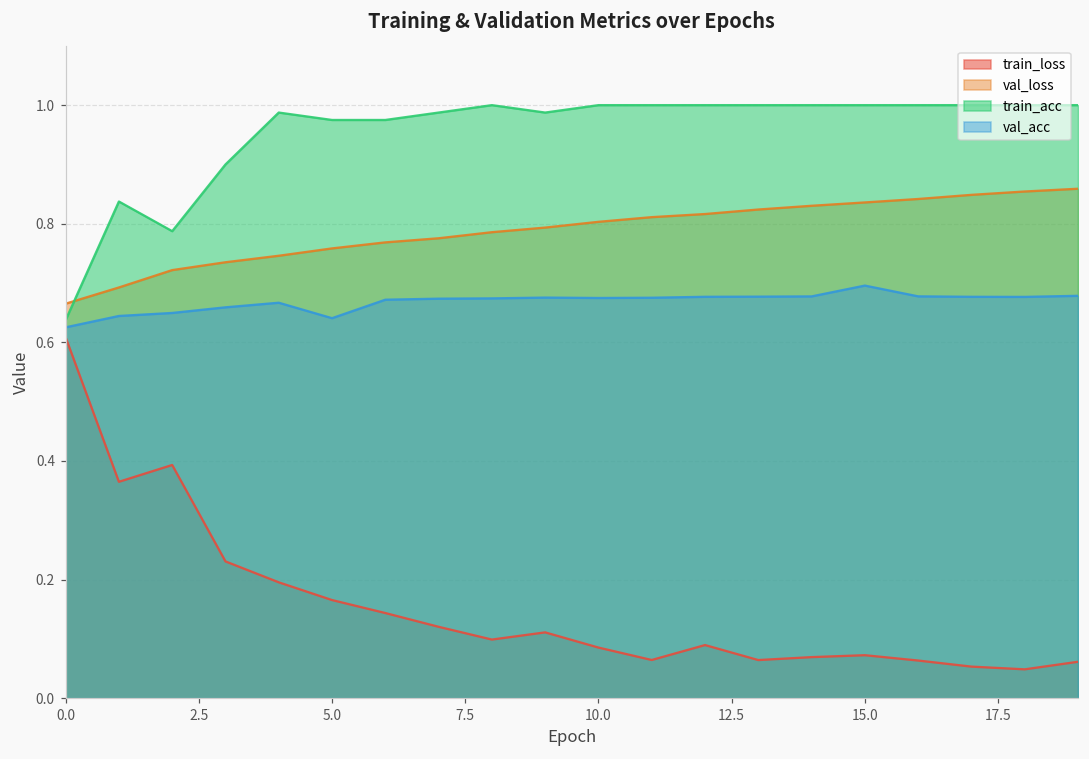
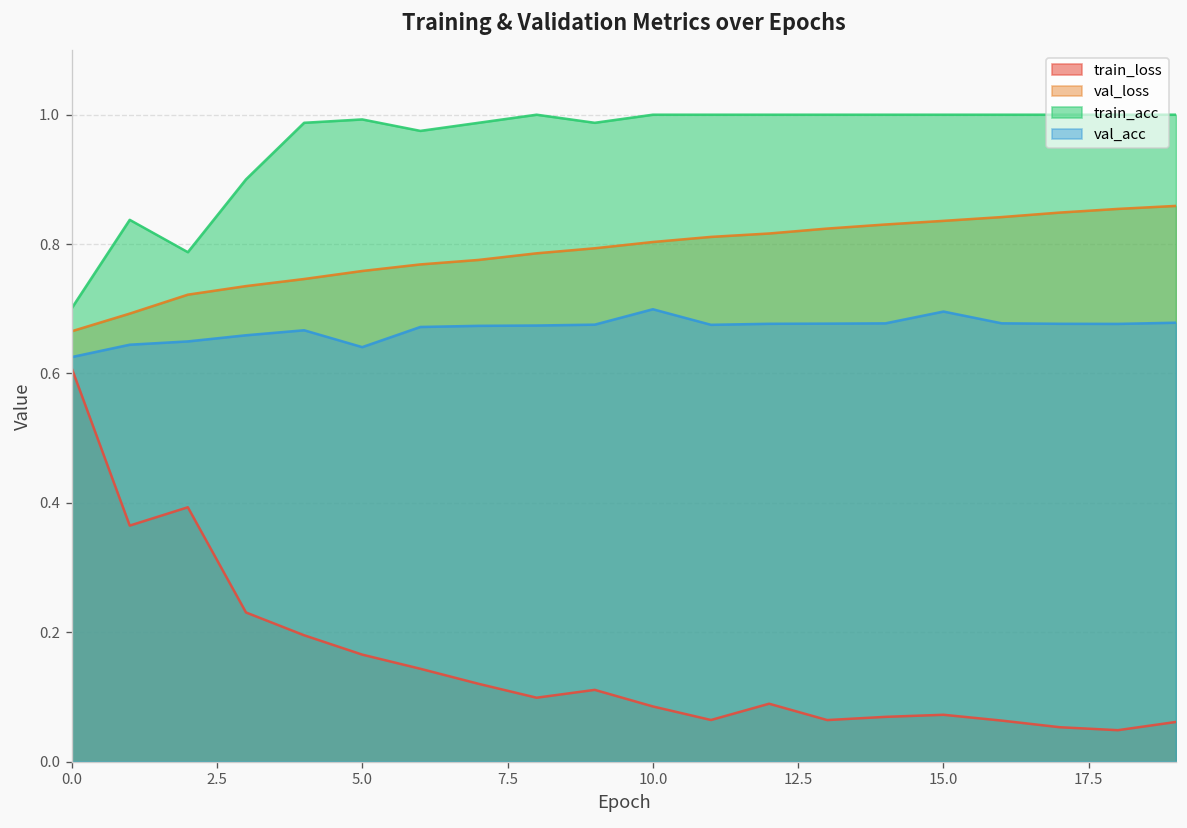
  {
    "train_acc": {
-     "0.0": 0.64,
-     "5.0": 0.98,
+     "0.0": 0.70,
+     "5.0": 0.99,
      "10.0": 1.00,
      "15.0": 1.00
    },
    "val_acc": {
      "0.0": 0.63,
      "5.0": 0.64,
-     "10.0": 0.67,
+     "10.0": 0.70,
      "15.0": 0.70
    }
  }
